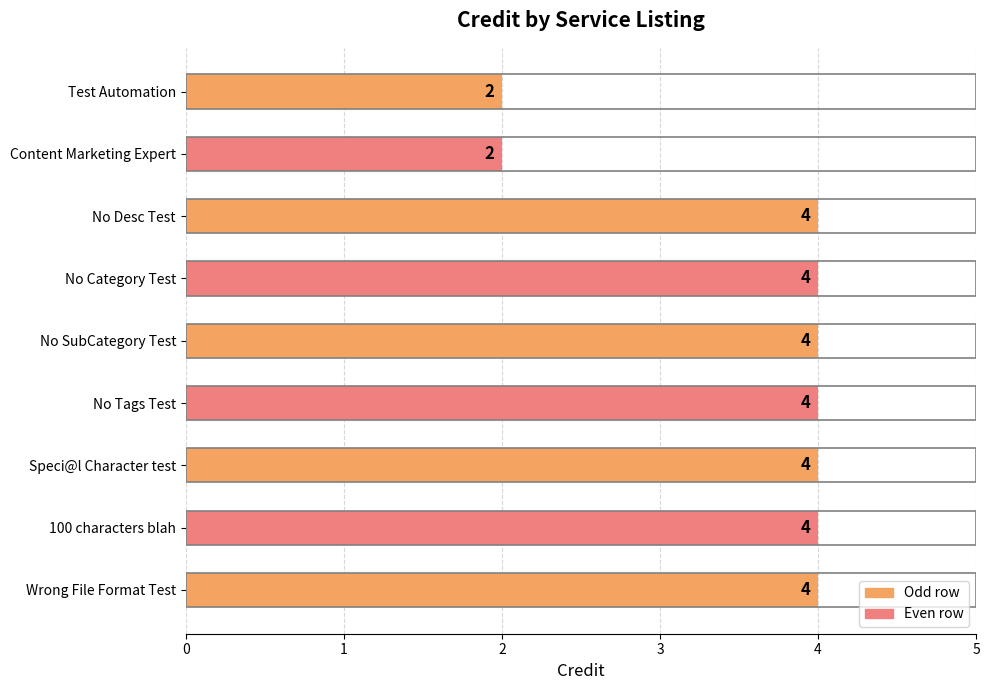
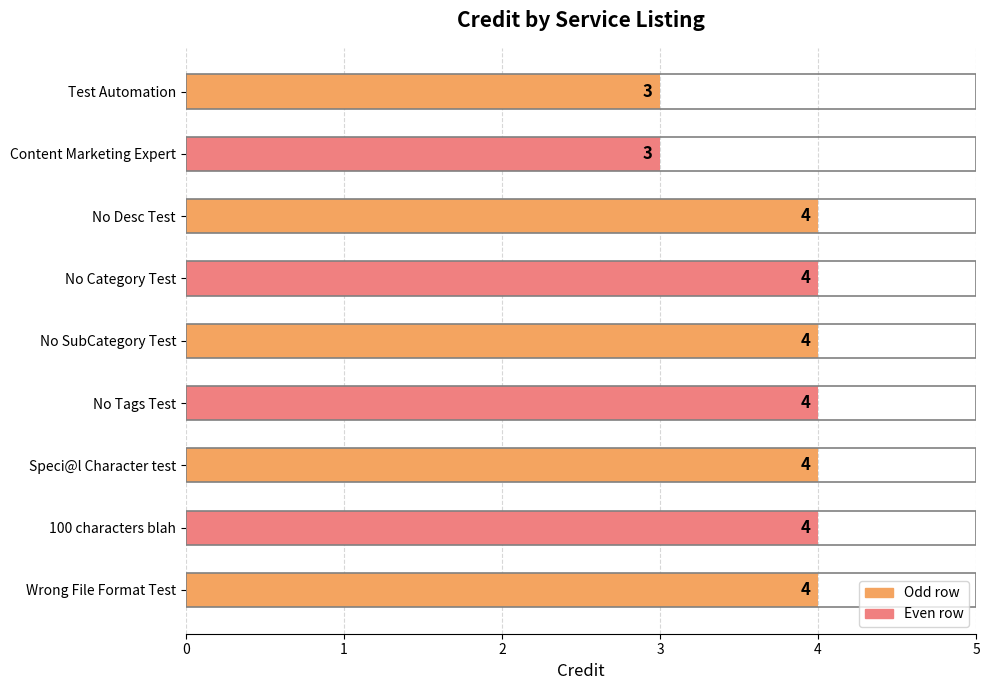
  {
-   "Test Automation": 2,
-   "Content Marketing Expert": 2,
+   "Test Automation": 3,
+   "Content Marketing Expert": 3,
    "No Desc Test": 4,
    "No Category Test": 4,
    "No SubCategory Test": 4,
    "No Tags Test": 4,
    "Speci@l Character test": 4,
    "100 characters blah": 4,
    "Wrong File Format Test": 4
  }
